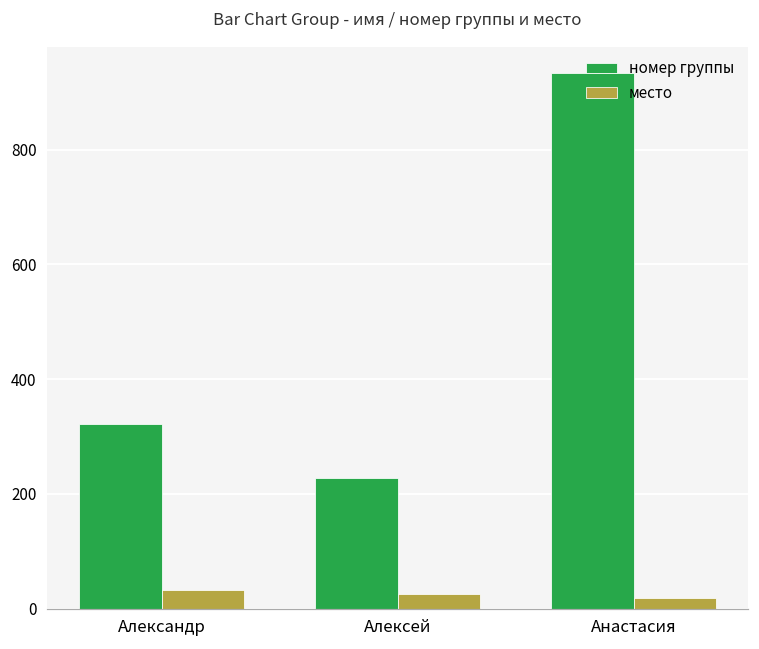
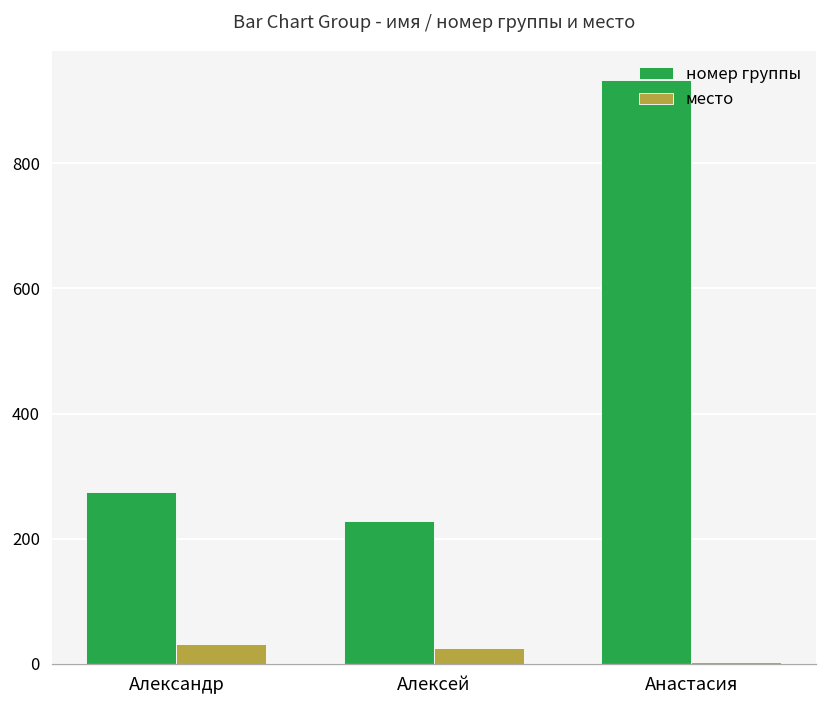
  {
    "номер группы": {
-     "Александр": 320,
+     "Александр": 280,
      "Алексей": 230,
      "Анастасия": 930
    },
    "место": {
      "Александр": 30,
      "Алексей": 30,
-     "Анастасия": 20
+     "Анастасия": 0
    }
  }
